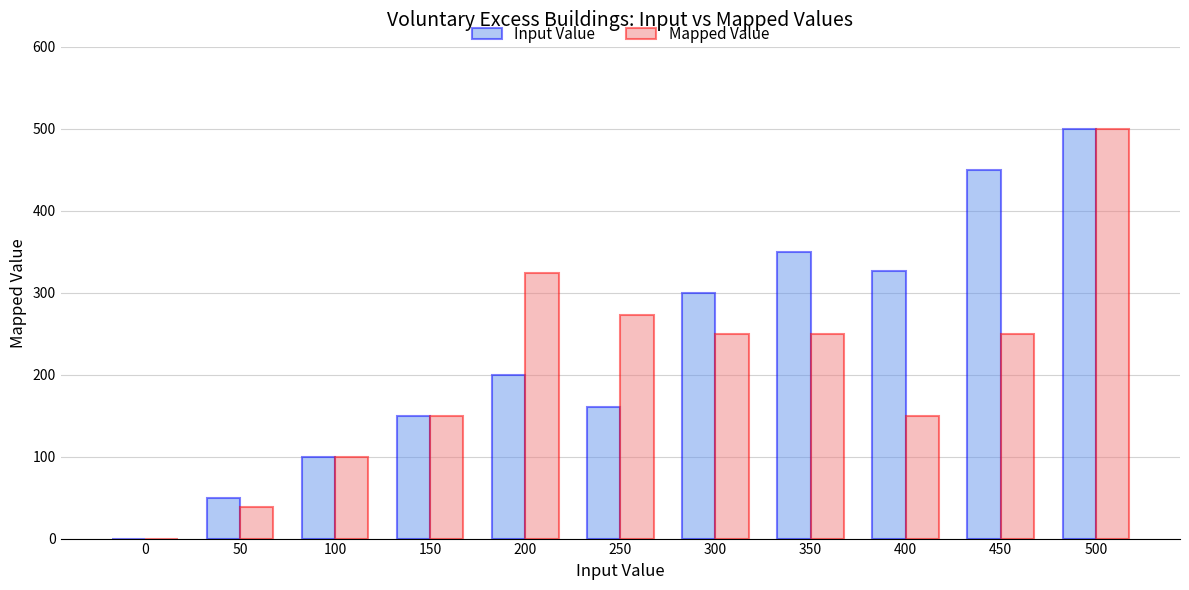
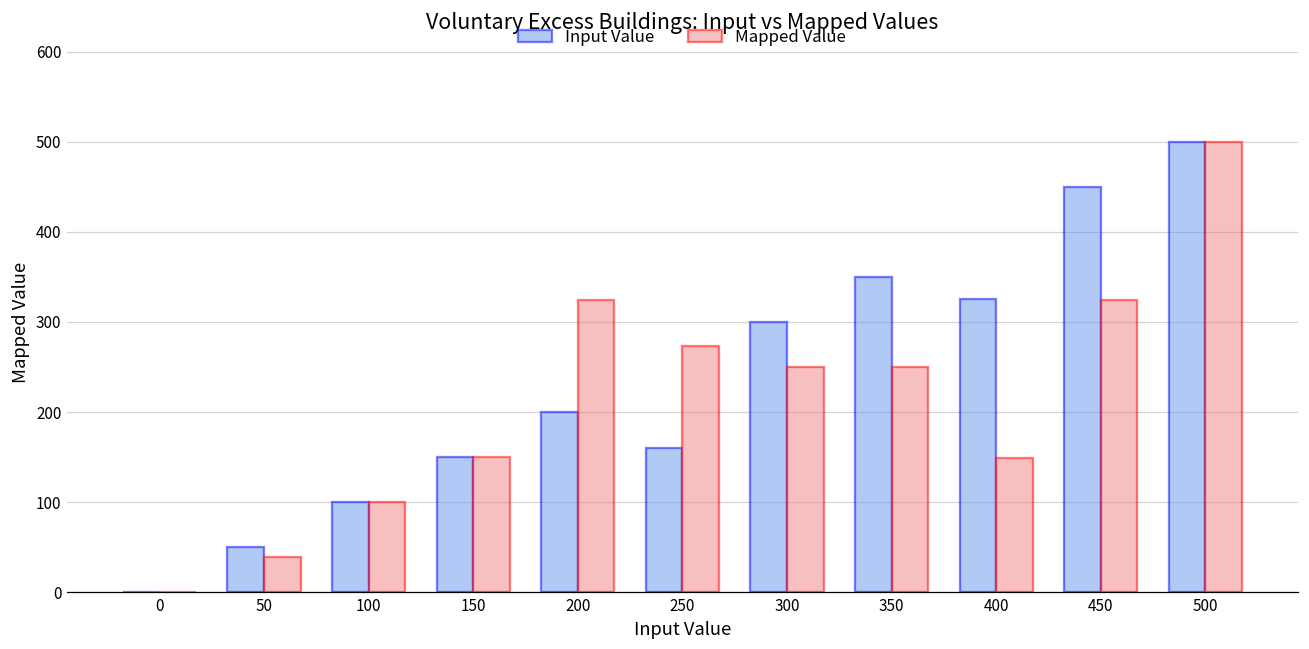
  {
    "Input Value": {
      "0": 0,
      "50": 50,
      "100": 100,
      "150": 150,
      "200": 200,
      "250": 160,
      "300": 300,
      "350": 350,
      "400": 330,
      "450": 450,
      "500": 500
    },
    "Mapped Value": {
      "0": 0,
      "50": 40,
      "100": 100,
      "150": 150,
      "200": 320,
      "250": 270,
      "300": 250,
      "350": 250,
      "400": 150,
-     "450": 250,
+     "450": 320,
      "500": 500
    }
  }
